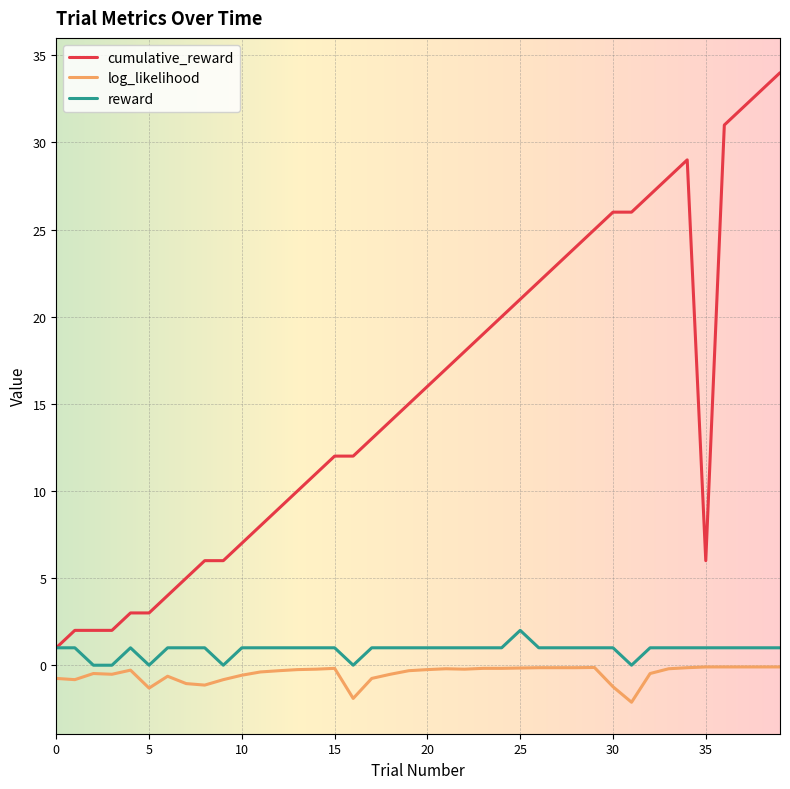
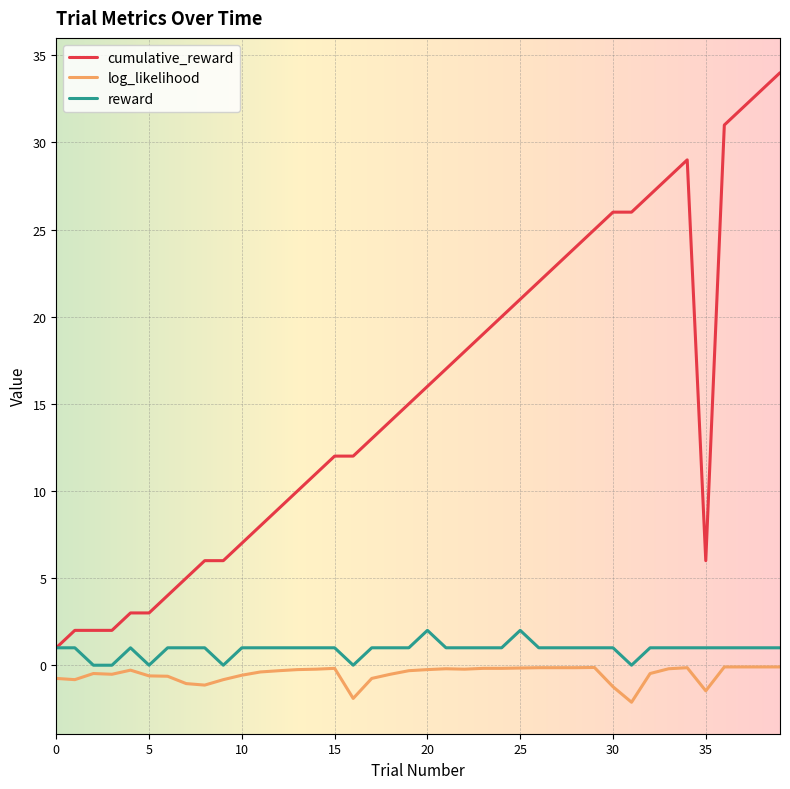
  {
    "cumulative_reward": {
      "5": 3.0,
      "10": 7.0,
      "15": 12.0,
      "20": 16.0,
      "25": 21.0,
      "30": 26.0,
      "35": 6.0
    },
    "log_likelihood": {
      "0": -0.8,
-     "5": -1.3,
+     "5": -0.6,
      "10": -0.6,
      "15": -0.2,
      "20": -0.3,
      "25": -0.2,
      "30": -1.2,
-     "35": -0.1
+     "35": -1.5
    },
    "reward": {
      "5": 0,
      "10": 1,
      "15": 1,
-     "20": 1,
+     "20": 2,
      "25": 2,
      "30": 1,
      "35": 1
    }
  }
